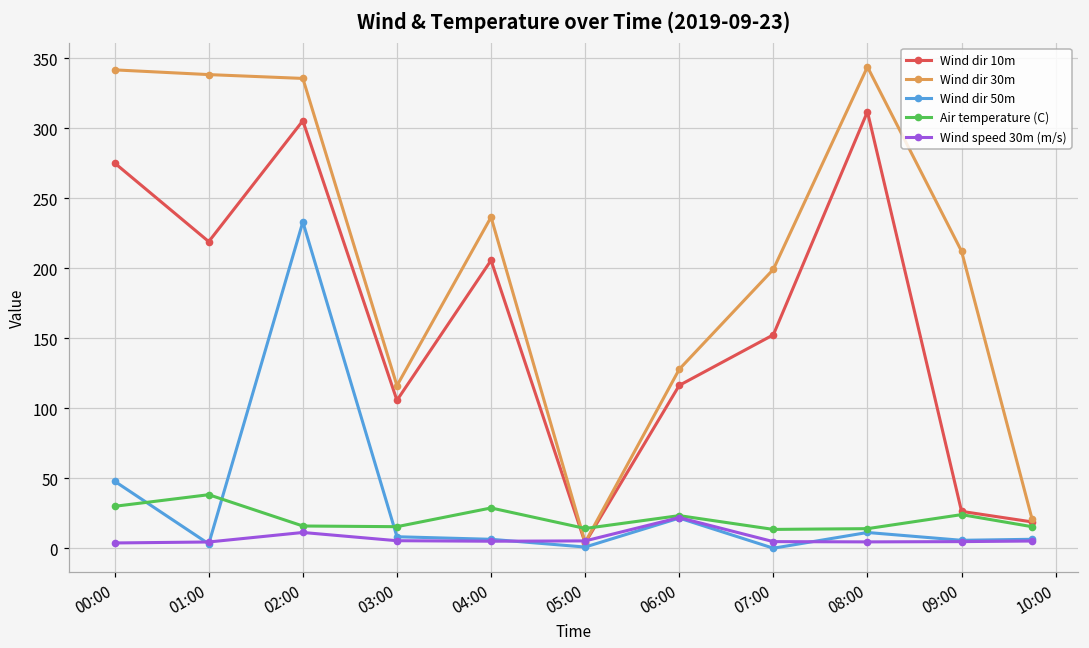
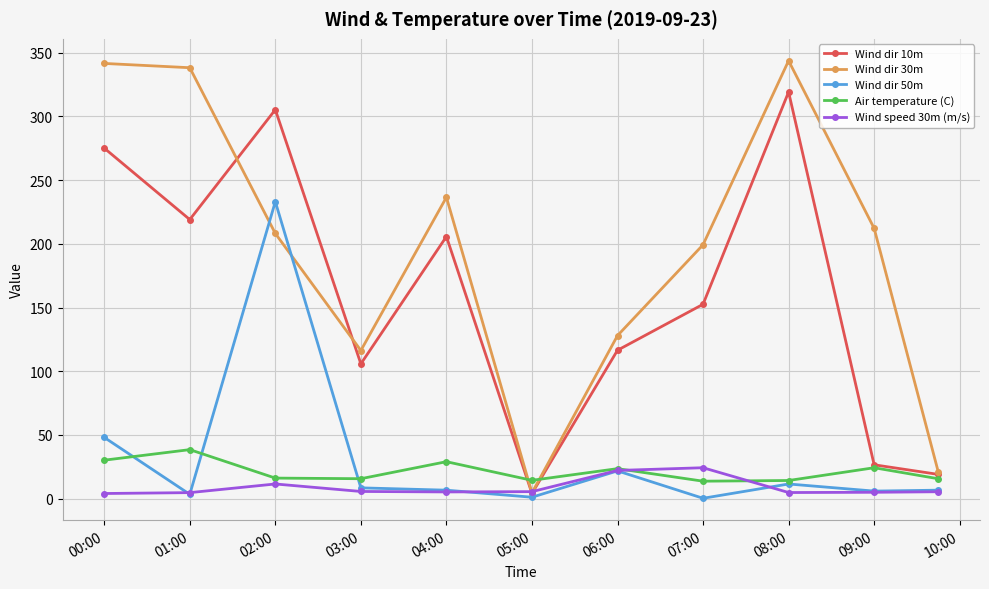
  {
    "Wind dir 10m": {
      "00:00": 275,
      "01:00": 219,
      "02:00": 305,
      "03:00": 106,
      "04:00": 206,
      "06:00": 116,
      "07:00": 153,
-     "08:00": 312,
+     "08:00": 319,
      "09:00": 27
    },
    "Wind dir 30m": {
      "00:00": 342,
      "01:00": 338,
-     "02:00": 336,
+     "02:00": 208,
      "03:00": 116,
      "04:00": 237,
      "06:00": 128,
      "07:00": 199,
      "08:00": 344,
      "09:00": 212
    },
    "Wind dir 50m": {
      "00:00": 48,
      "02:00": 233,
      "03:00": 8,
      "05:00": 1,
      "07:00": 0,
      "08:00": 11
    },
    "Air temperature (C)": {
      "00:00": 30,
      "01:00": 38,
      "02:00": 16,
      "03:00": 16,
      "04:00": 29,
      "05:00": 14,
      "07:00": 14,
      "08:00": 14,
      "09:00": 24
    },
    "Wind speed 30m (m/s)": {
      "00:00": 4,
      "02:00": 11,
      "03:00": 6,
-     "07:00": 5,
+     "07:00": 24,
      "08:00": 5
    }
  }
